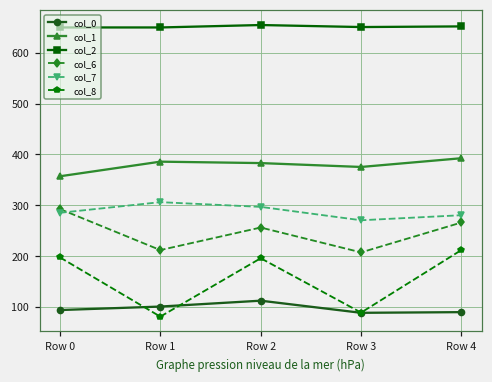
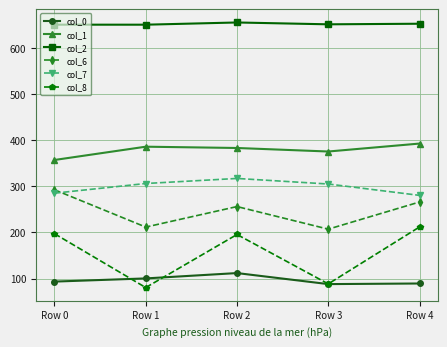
  {
    "col_7": {
      "Row 0": 290,
      "Row 1": 310,
-     "Row 2": 300,
-     "Row 3": 270,
+     "Row 2": 320,
+     "Row 3": 300,
      "Row 4": 280
    }
  }
